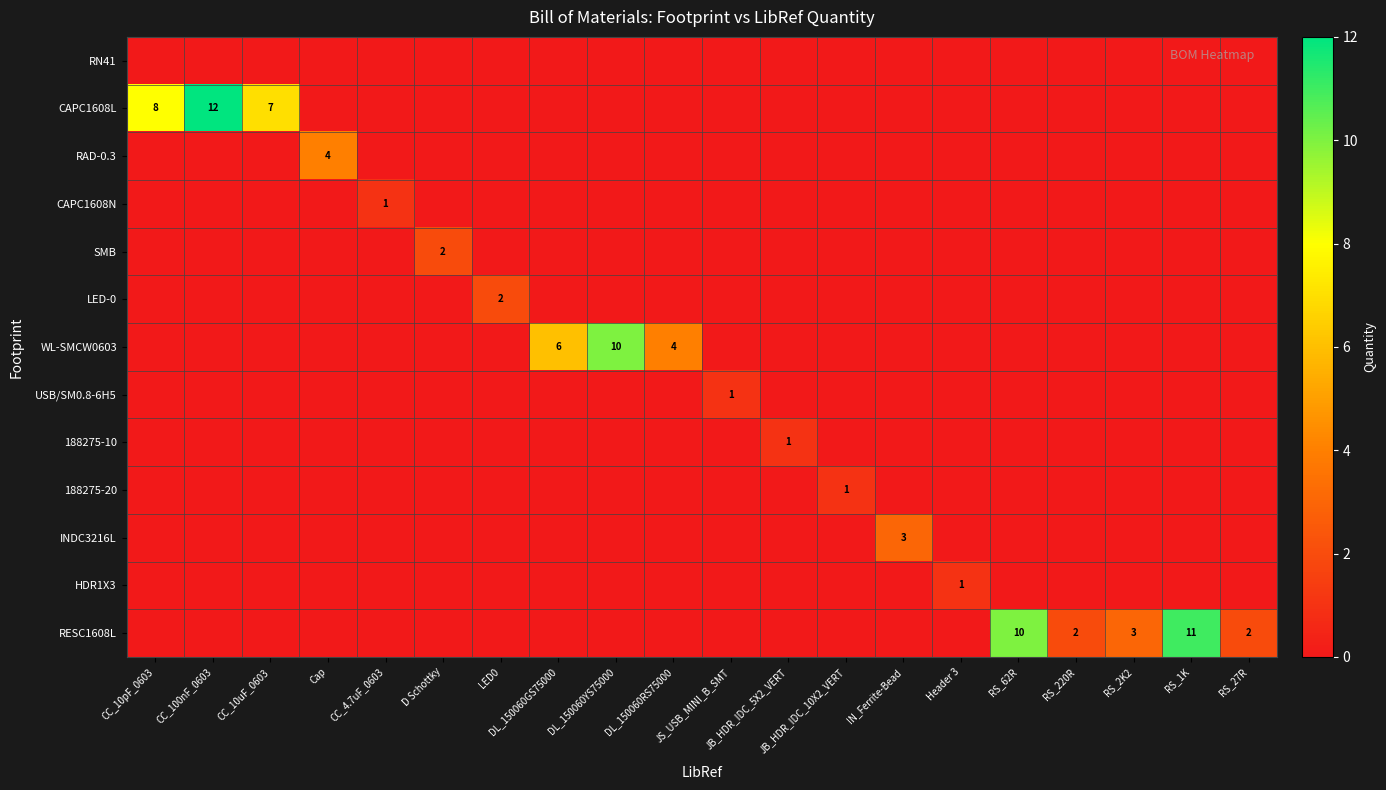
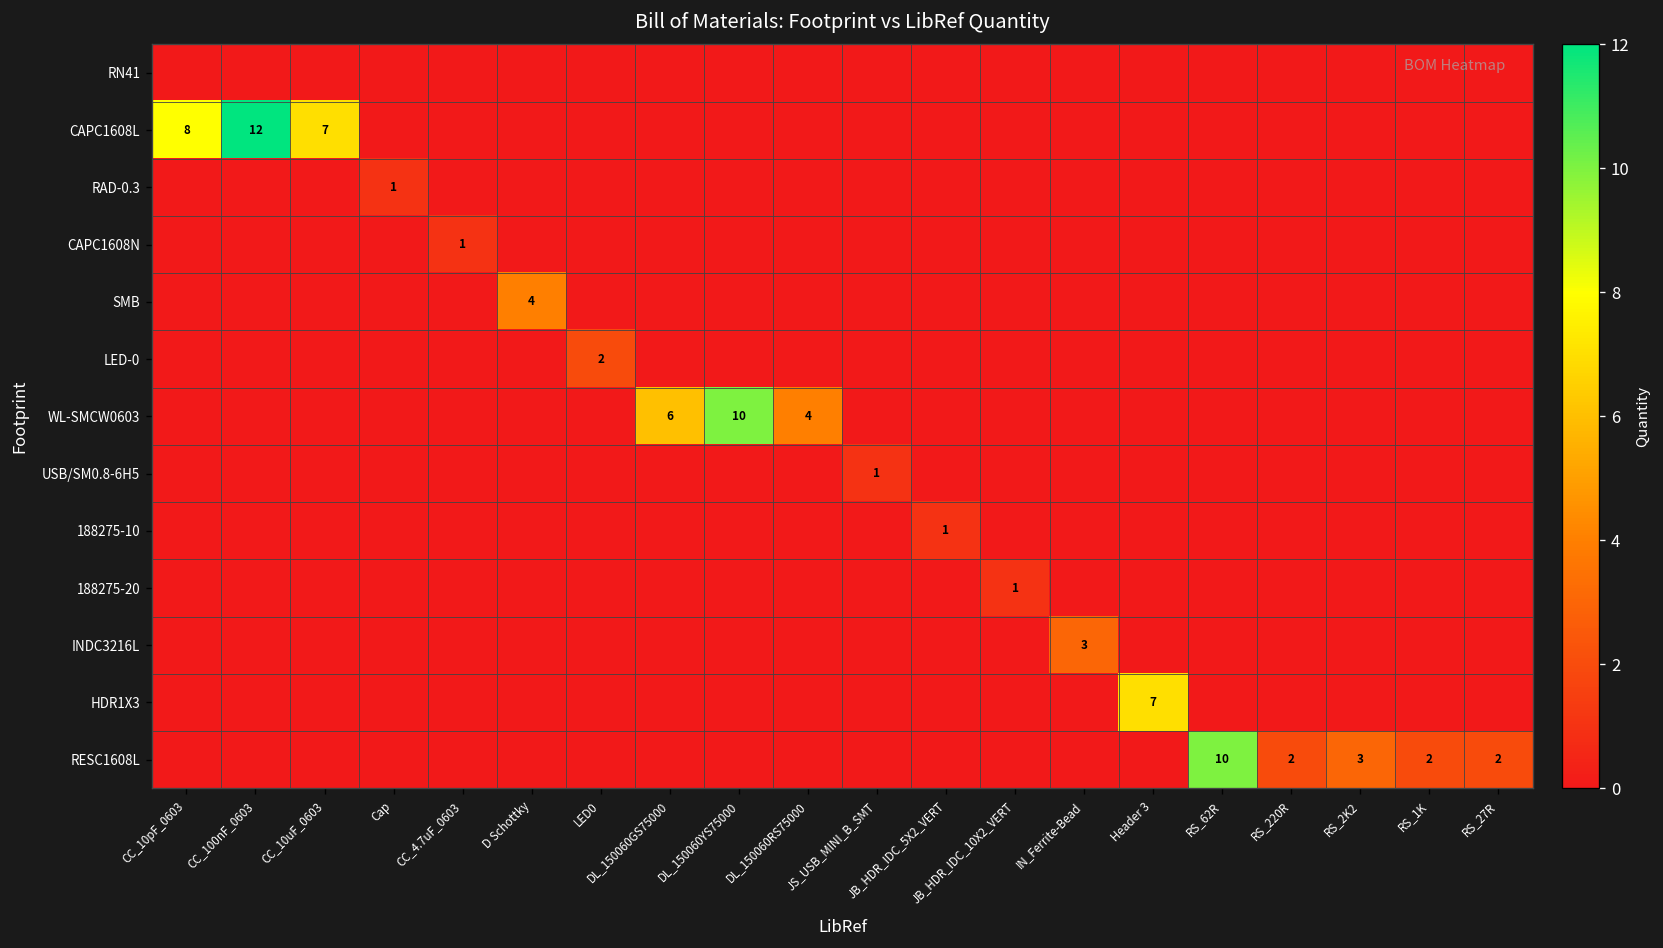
  {
    "CAPC1608L": {
      "CC_10pF_0603": 8,
      "CC_100nF_0603": 12,
      "CC_10uF_0603": 7
    },
    "RAD-0.3": {
-     "Cap": 4
+     "Cap": 1
    },
    "CAPC1608N": {
      "CC_4.7uF_0603": 1
    },
    "SMB": {
-     "D Schottky": 2
+     "D Schottky": 4
    },
    "LED-0": {
      "LED0": 2
    },
    "WL-SMCW0603": {
      "DL_150060GS75000": 6,
      "DL_150060YS75000": 10,
      "DL_150060RS75000": 4
    },
    "USB/SM0.8-6H5": {
      "JS_USB_MINI_B_SMT": 1
    },
    "188275-10": {
      "JB_HDR_IDC_5X2_VERT": 1
    },
    "188275-20": {
      "JB_HDR_IDC_10X2_VERT": 1
    },
    "INDC3216L": {
      "IN_Ferrite-Bead": 3
    },
    "HDR1X3": {
-     "Header 3": 1
+     "Header 3": 7
    },
    "RESC1608L": {
      "RS_62R": 10,
      "RS_220R": 2,
      "RS_2K2": 3,
-     "RS_1K": 11,
+     "RS_1K": 2,
      "RS_27R": 2
    }
  }
